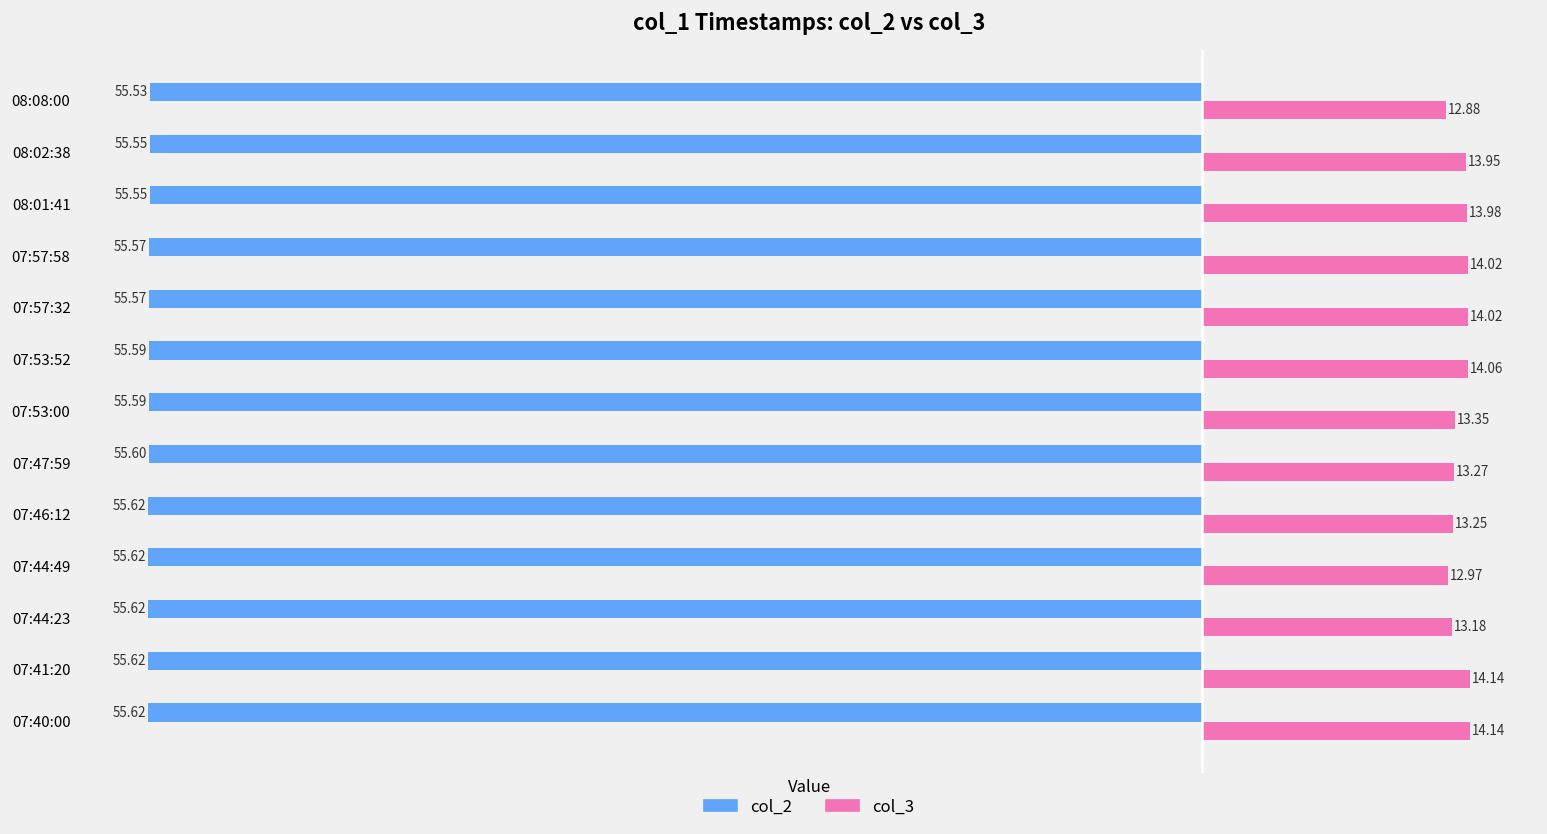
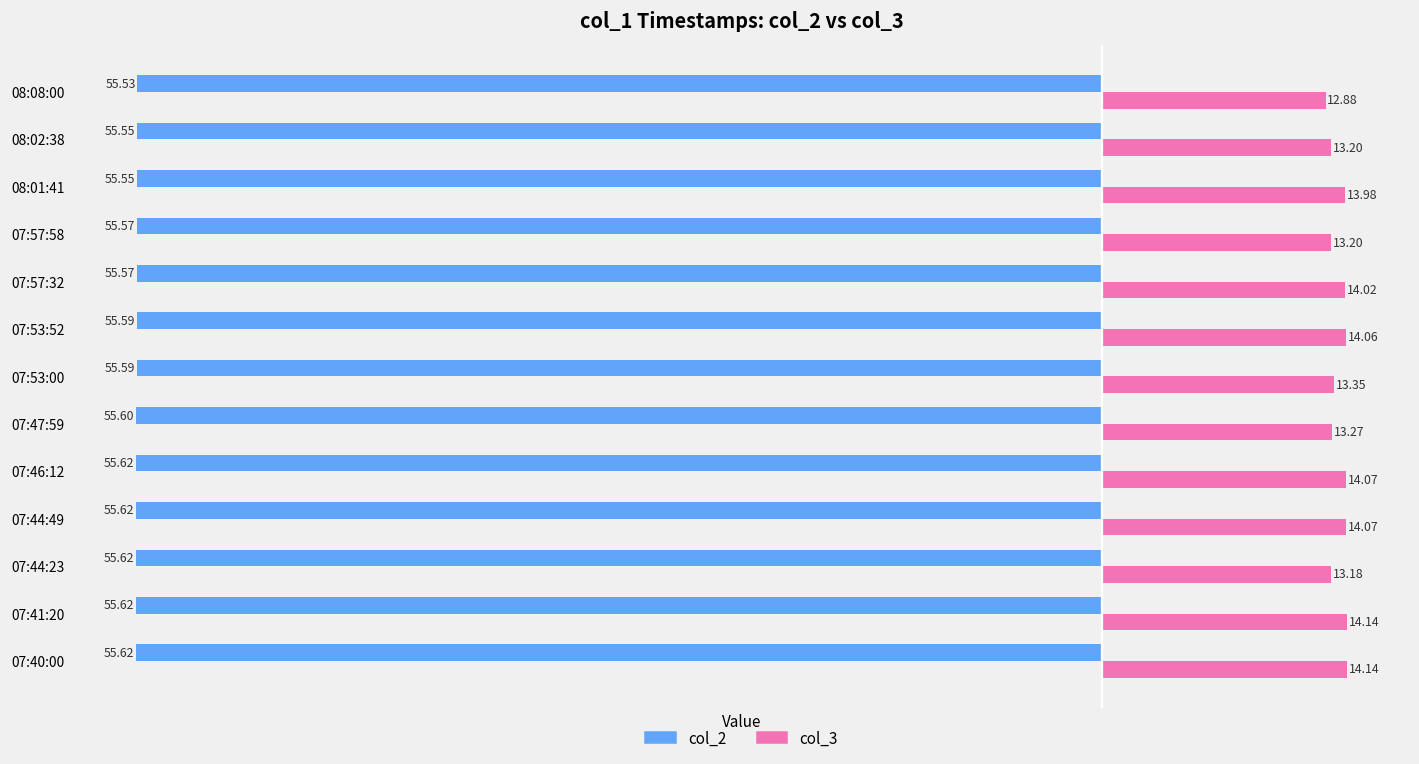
  {
    "col_3": {
      "08:08:00": 12.88,
-     "08:02:38": 13.95,
+     "08:02:38": 13.20,
      "08:01:41": 13.98,
-     "07:57:58": 14.02,
+     "07:57:58": 13.20,
      "07:57:32": 14.02,
      "07:53:52": 14.06,
      "07:53:00": 13.35,
      "07:47:59": 13.27,
-     "07:46:12": 13.25,
-     "07:44:49": 12.97,
+     "07:46:12": 14.07,
+     "07:44:49": 14.07,
      "07:44:23": 13.18,
      "07:41:20": 14.14,
      "07:40:00": 14.14
    }
  }
